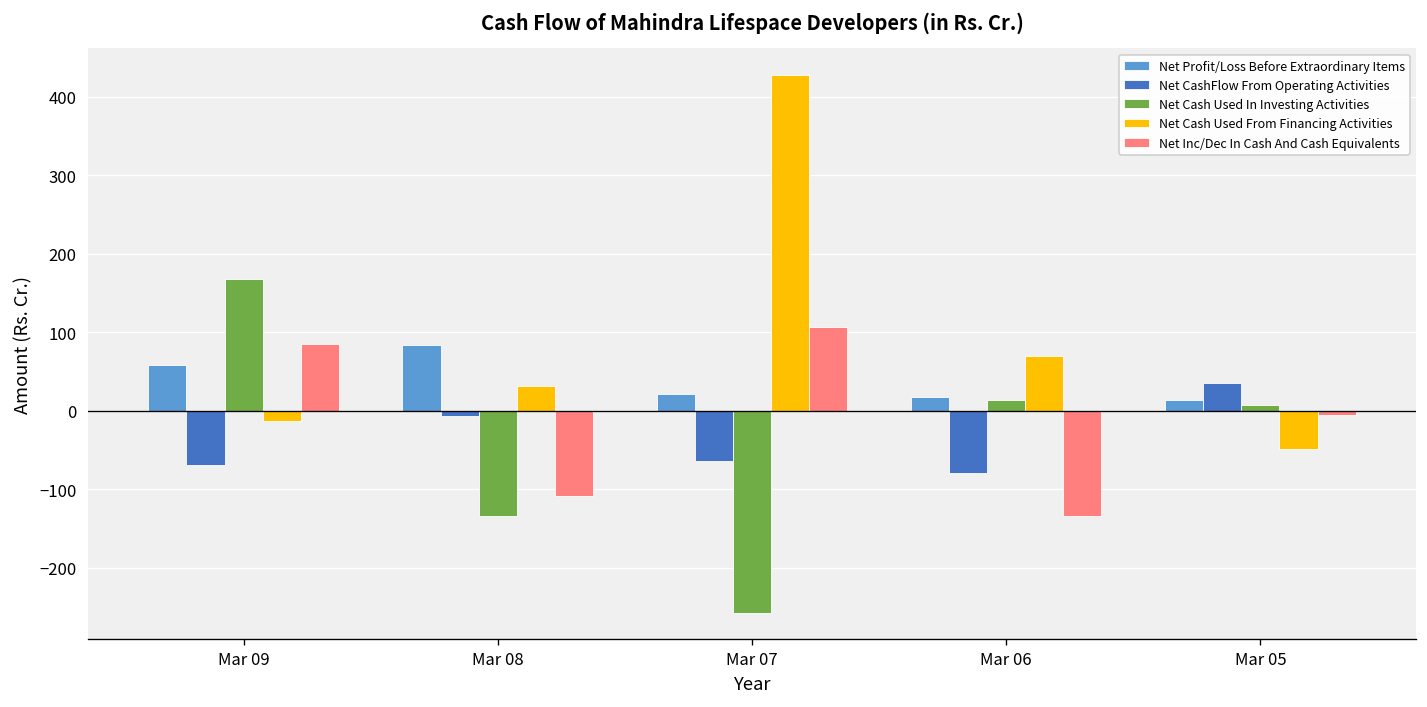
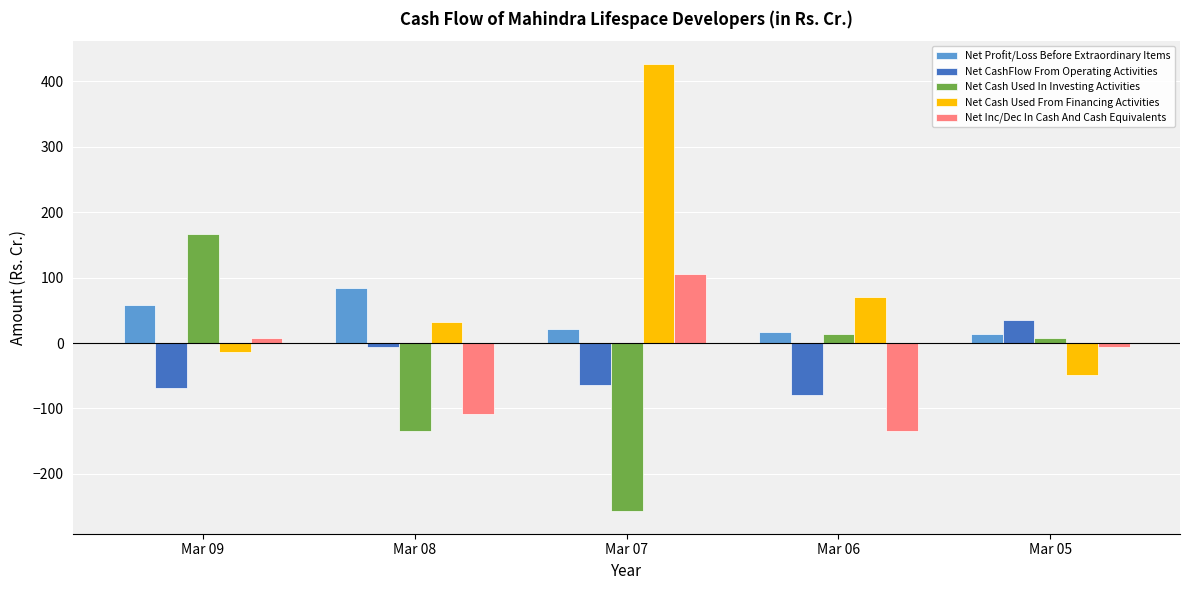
  {
    "Net Cash Used In Investing Activities": {
      "Mar 09": 170,
      "Mar 08": -130,
      "Mar 07": -260,
      "Mar 06": 10,
      "Mar 05": 10
    },
    "Net Cash Used From Financing Activities": {
      "Mar 09": -10,
      "Mar 08": 30,
      "Mar 07": 430,
      "Mar 06": 70,
      "Mar 05": -50
    },
    "Net Inc/Dec In Cash And Cash Equivalents": {
-     "Mar 09": 90,
+     "Mar 09": 10,
      "Mar 08": -110,
      "Mar 07": 110,
      "Mar 06": -130,
      "Mar 05": -10
    }
  }
